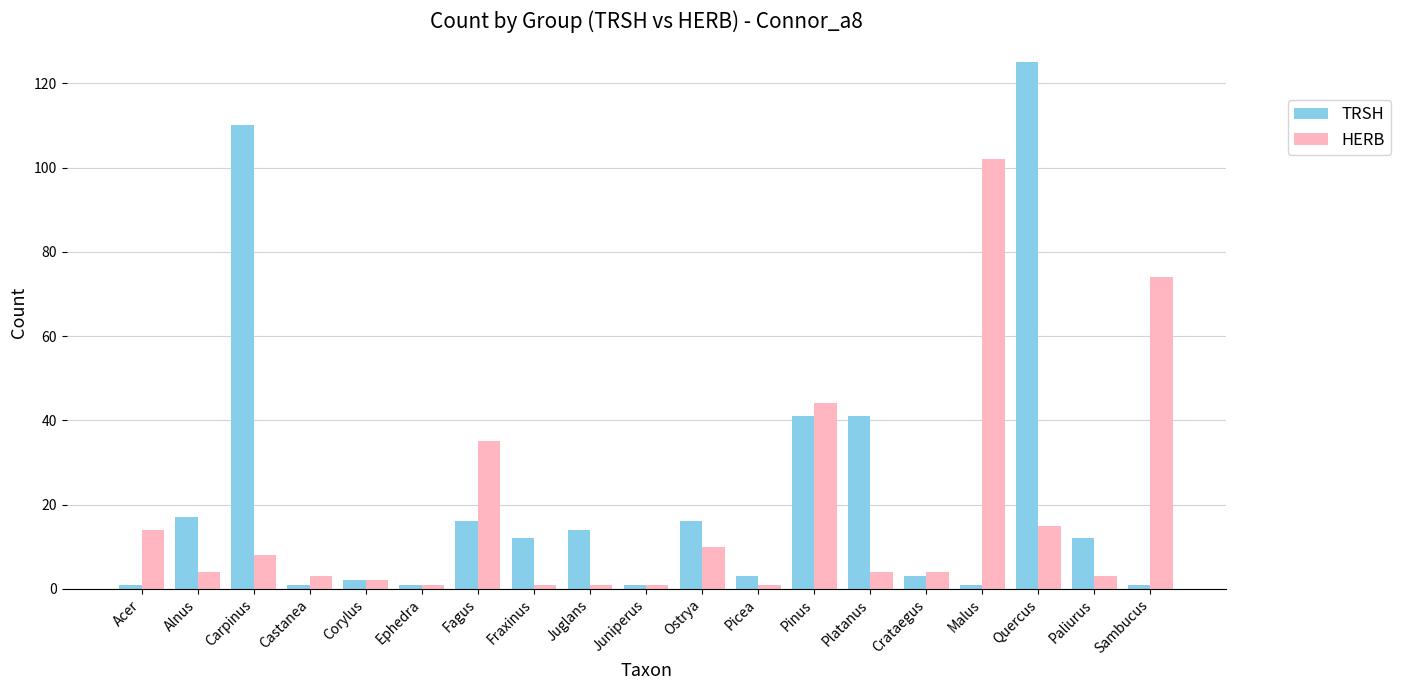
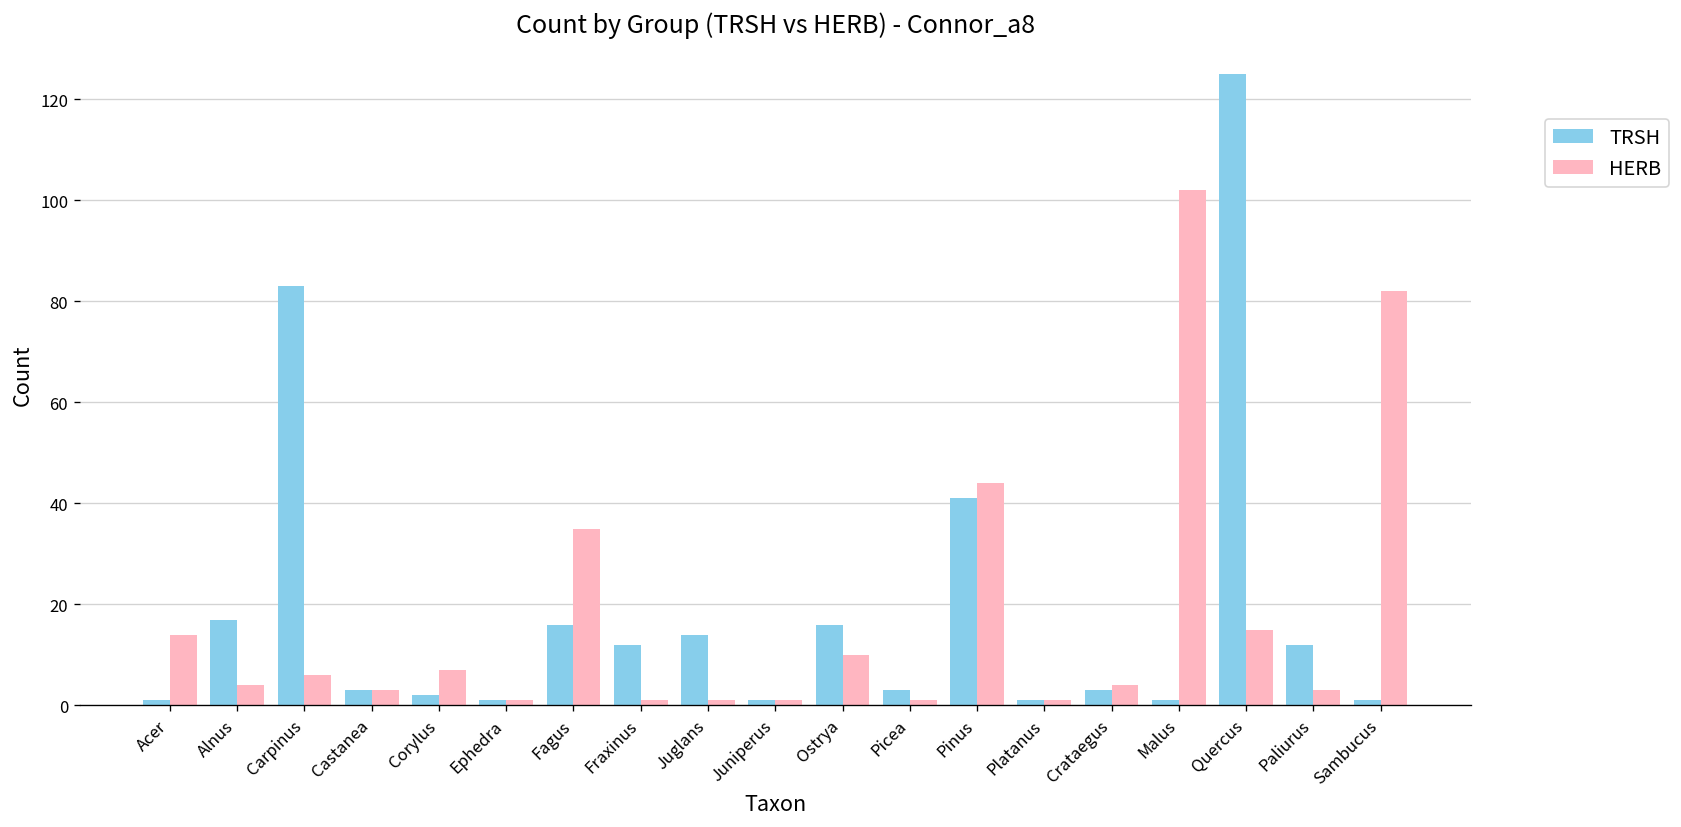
  {
    "TRSH": {
      "Acer": 1,
      "Alnus": 17,
-     "Carpinus": 110,
-     "Castanea": 1,
+     "Carpinus": 83,
+     "Castanea": 3,
      "Corylus": 2,
      "Ephedra": 1,
      "Fagus": 16,
      "Fraxinus": 12,
      "Juglans": 14,
      "Juniperus": 1,
      "Ostrya": 16,
      "Picea": 3,
      "Pinus": 41,
-     "Platanus": 41,
+     "Platanus": 1,
      "Crataegus": 3,
      "Malus": 1,
      "Quercus": 125,
      "Paliurus": 12,
      "Sambucus": 1
    },
    "HERB": {
      "Acer": 14,
      "Alnus": 4,
-     "Carpinus": 8,
+     "Carpinus": 6,
      "Castanea": 3,
-     "Corylus": 2,
+     "Corylus": 7,
      "Ephedra": 1,
      "Fagus": 35,
      "Fraxinus": 1,
      "Juglans": 1,
      "Juniperus": 1,
      "Ostrya": 10,
      "Picea": 1,
      "Pinus": 44,
-     "Platanus": 4,
+     "Platanus": 1,
      "Crataegus": 4,
      "Malus": 102,
      "Quercus": 15,
      "Paliurus": 3,
-     "Sambucus": 74
+     "Sambucus": 82
    }
  }
